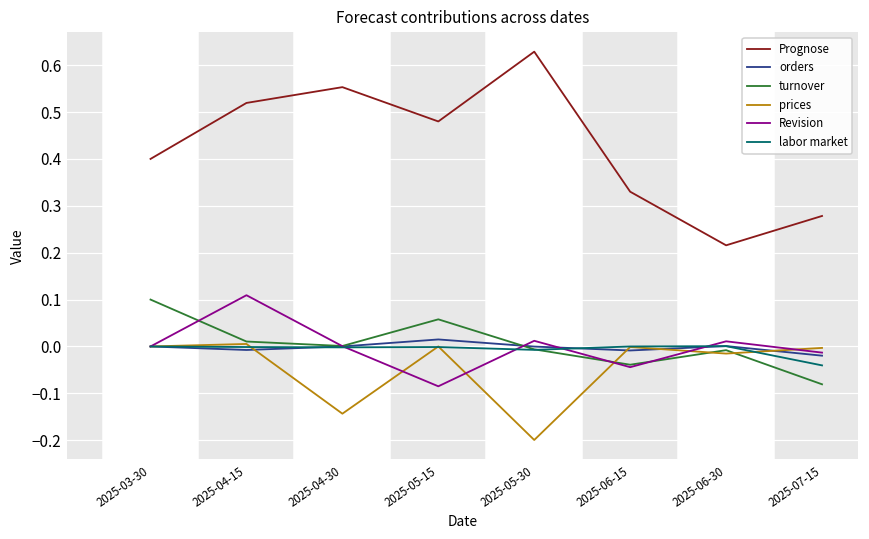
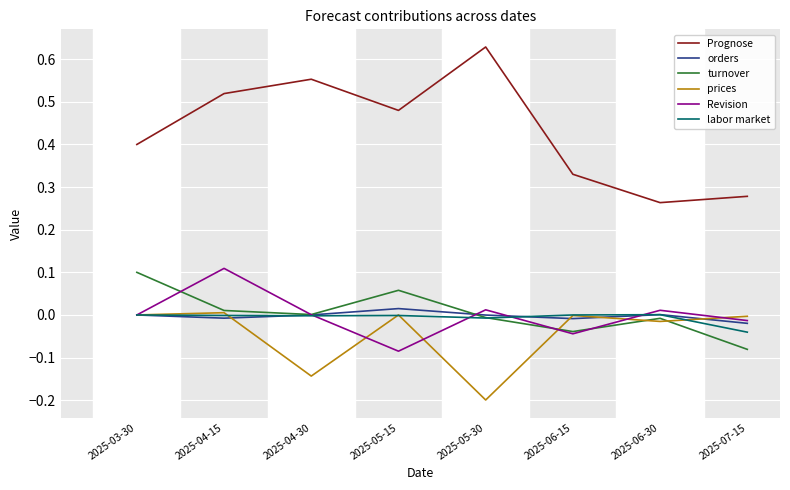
  {
    "Prognose": {
      "2025-03-30": 0.40,
      "2025-04-15": 0.52,
      "2025-04-30": 0.55,
      "2025-05-15": 0.48,
      "2025-05-30": 0.63,
      "2025-06-15": 0.33,
-     "2025-06-30": 0.22,
+     "2025-06-30": 0.26,
      "2025-07-15": 0.28
    },
    "orders": {
      "2025-04-15": -0.01,
      "2025-05-15": 0.01,
      "2025-06-15": -0.01,
      "2025-07-15": -0.02
    },
    "turnover": {
      "2025-03-30": 0.10,
      "2025-05-15": 0.06,
      "2025-06-30": -0.01,
      "2025-07-15": -0.08
    },
    "prices": {
      "2025-04-30": -0.14,
      "2025-05-30": -0.20,
      "2025-06-30": -0.02,
      "2025-07-15": 0.00
    },
    "Revision": {
      "2025-04-15": 0.11,
      "2025-05-15": -0.08,
      "2025-05-30": 0.01,
      "2025-06-30": 0.01,
      "2025-07-15": -0.01
    },
    "labor market": {
      "2025-04-15": 0.00,
      "2025-07-15": -0.04
    }
  }
